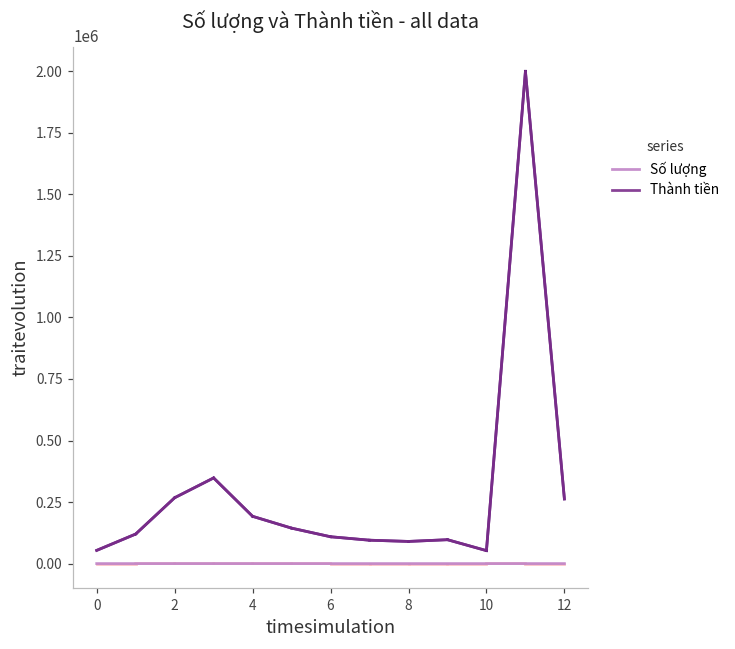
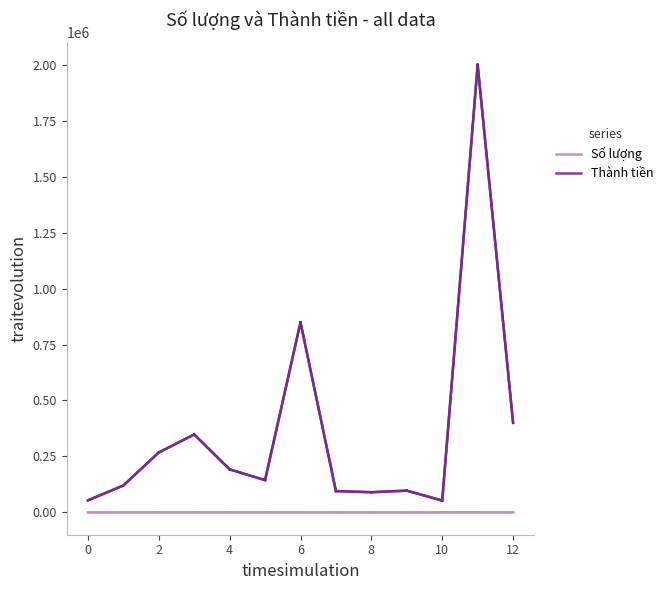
  {
    "Thành tiền": {
-     "6": 110000,
-     "12": 260000
+     "6": 850000,
+     "12": 400000
    }
  }
